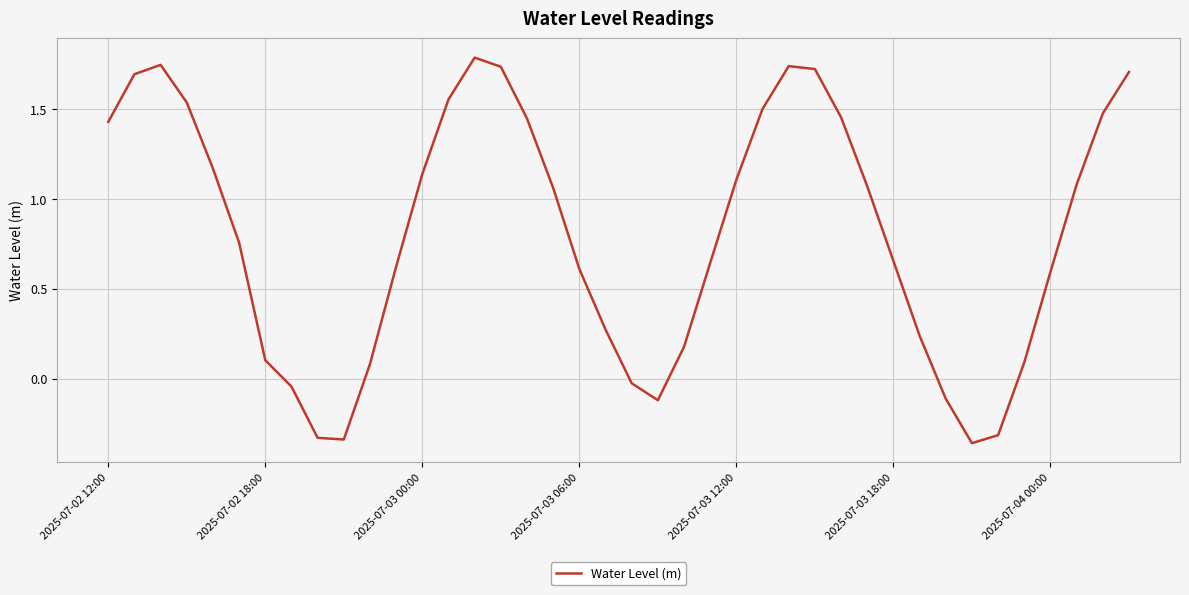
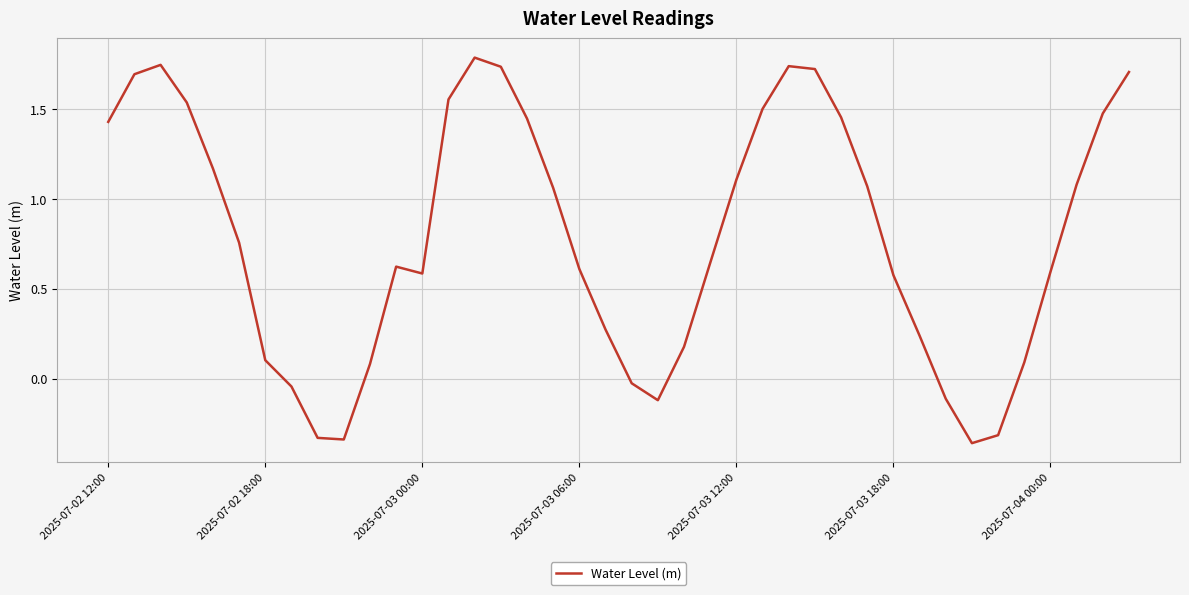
  {
    "2025-07-02 12:00": 1.43,
    "2025-07-02 18:00": 0.10,
-   "2025-07-03 00:00": 1.14,
+   "2025-07-03 00:00": 0.59,
    "2025-07-03 06:00": 0.61,
    "2025-07-03 12:00": 1.11,
-   "2025-07-03 18:00": 0.66,
+   "2025-07-03 18:00": 0.58,
    "2025-07-04 00:00": 0.59
  }
